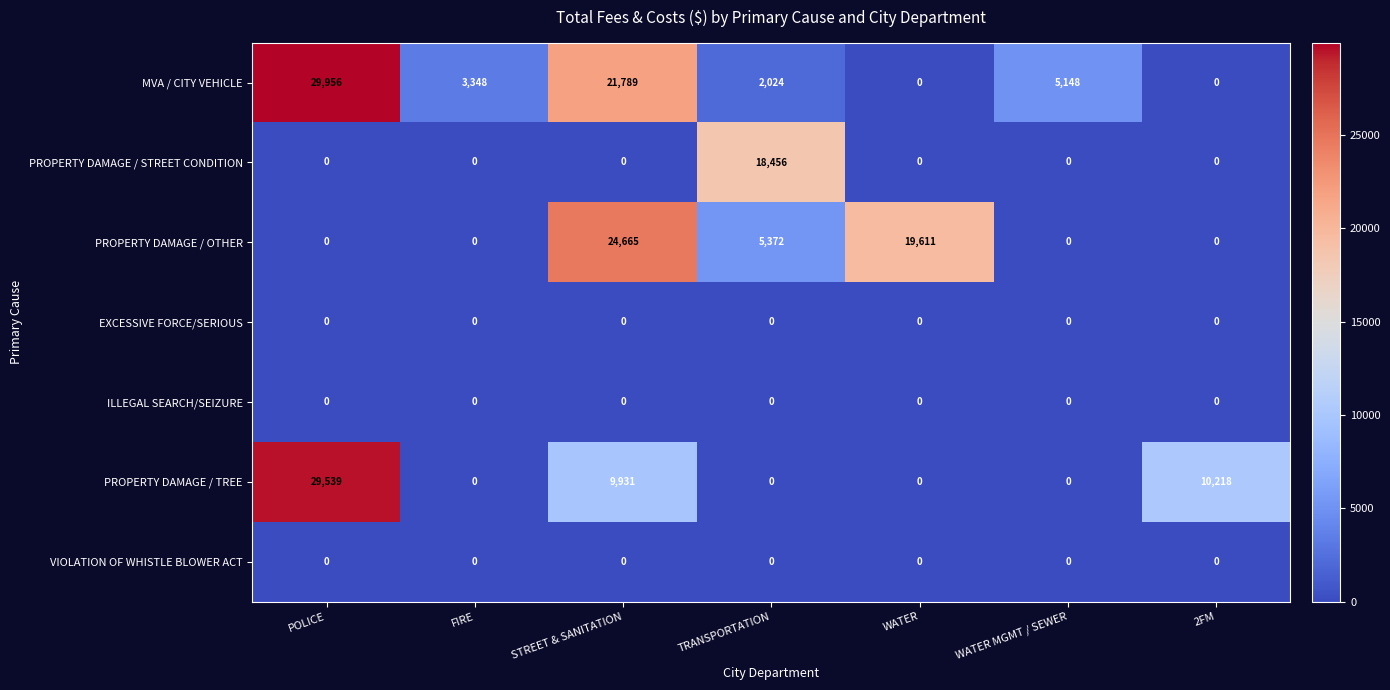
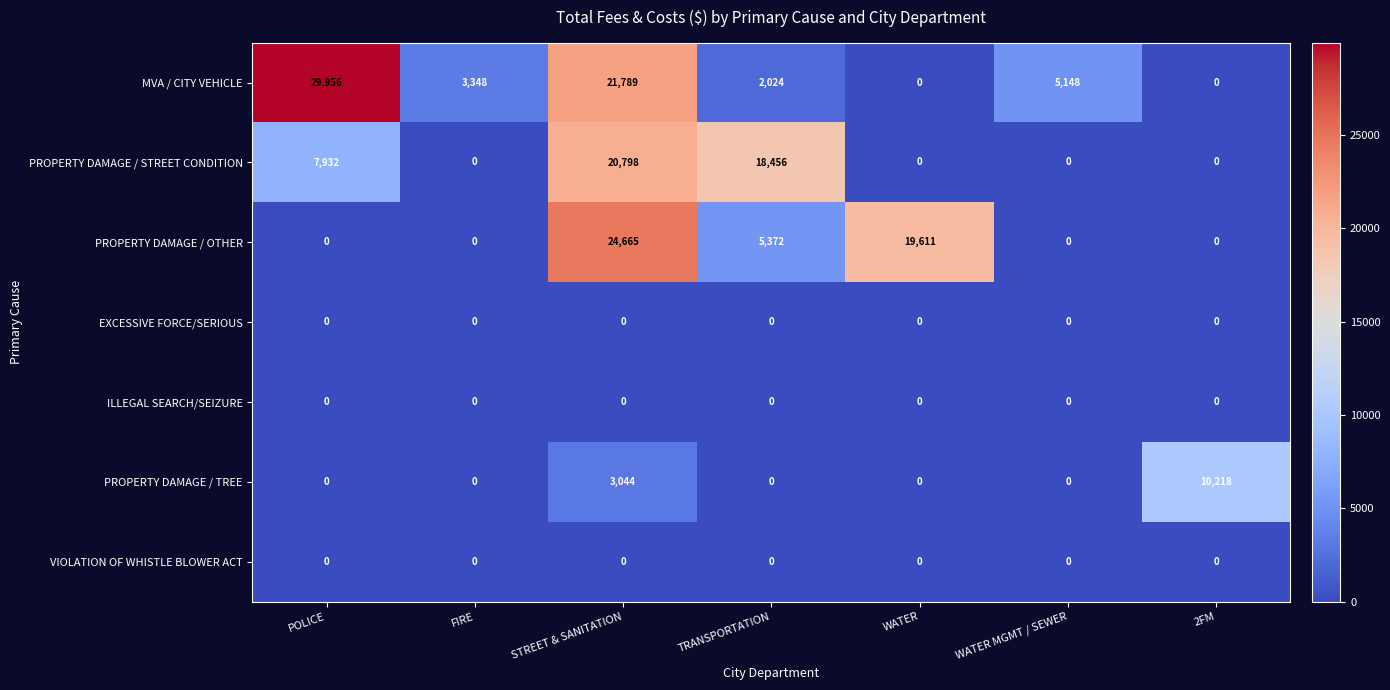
  {
    "MVA / CITY VEHICLE": {
      "POLICE": "29,956",
      "FIRE": "3,348",
      "STREET & SANITATION": "21,789",
      "TRANSPORTATION": "2,024",
      "WATER": "0",
      "WATER MGMT / SEWER": "5,148",
      "2FM": "0"
    },
    "PROPERTY DAMAGE / STREET CONDITION": {
-     "POLICE": "0",
+     "POLICE": "7,932",
      "FIRE": "0",
-     "STREET & SANITATION": "0",
+     "STREET & SANITATION": "20,798",
      "TRANSPORTATION": "18,456",
      "WATER": "0",
      "WATER MGMT / SEWER": "0",
      "2FM": "0"
    },
    "PROPERTY DAMAGE / OTHER": {
      "POLICE": "0",
      "FIRE": "0",
      "STREET & SANITATION": "24,665",
      "TRANSPORTATION": "5,372",
      "WATER": "19,611",
      "WATER MGMT / SEWER": "0",
      "2FM": "0"
    },
    "EXCESSIVE FORCE/SERIOUS": {
      "POLICE": "0",
      "FIRE": "0",
      "STREET & SANITATION": "0",
      "TRANSPORTATION": "0",
      "WATER": "0",
      "WATER MGMT / SEWER": "0",
      "2FM": "0"
    },
    "ILLEGAL SEARCH/SEIZURE": {
      "POLICE": "0",
      "FIRE": "0",
      "STREET & SANITATION": "0",
      "TRANSPORTATION": "0",
      "WATER": "0",
      "WATER MGMT / SEWER": "0",
      "2FM": "0"
    },
    "PROPERTY DAMAGE / TREE": {
-     "POLICE": "29,539",
+     "POLICE": "0",
      "FIRE": "0",
-     "STREET & SANITATION": "9,931",
+     "STREET & SANITATION": "3,044",
      "TRANSPORTATION": "0",
      "WATER": "0",
      "WATER MGMT / SEWER": "0",
      "2FM": "10,218"
    },
    "VIOLATION OF WHISTLE BLOWER ACT": {
      "POLICE": "0",
      "FIRE": "0",
      "STREET & SANITATION": "0",
      "TRANSPORTATION": "0",
      "WATER": "0",
      "WATER MGMT / SEWER": "0",
      "2FM": "0"
    }
  }
